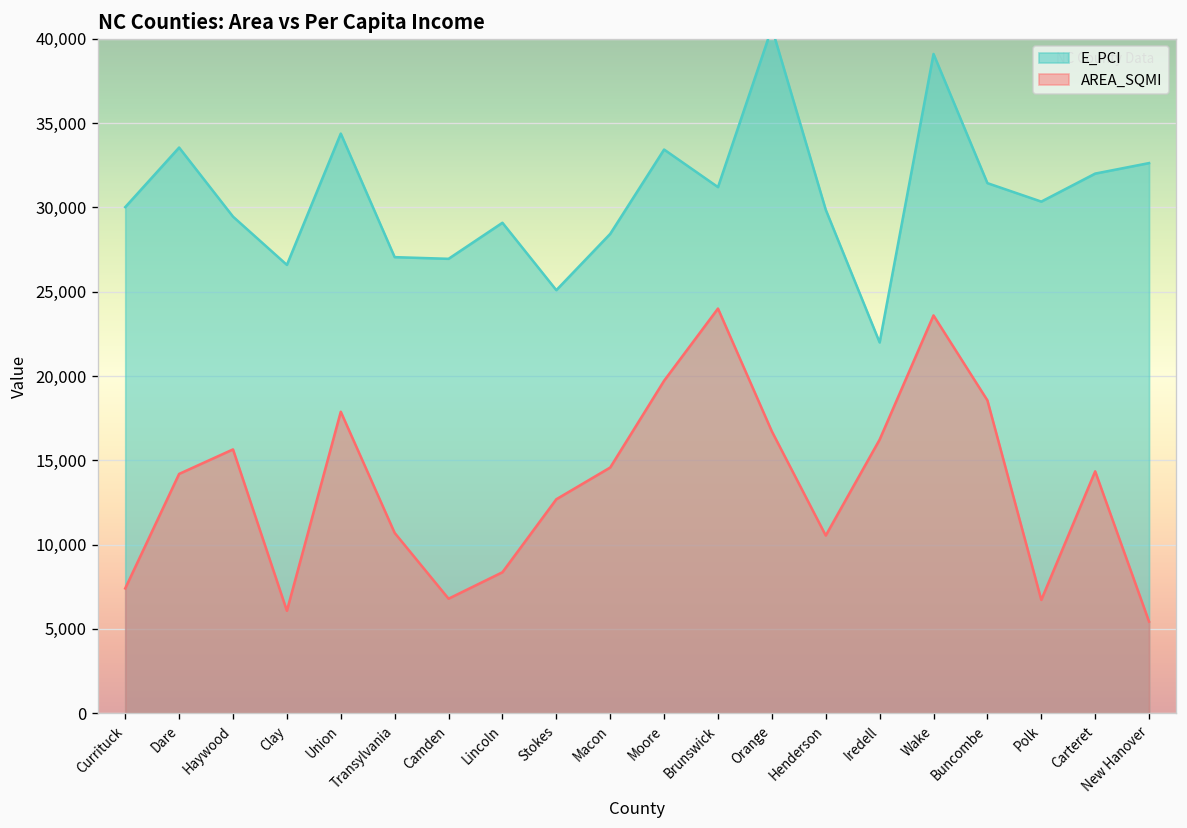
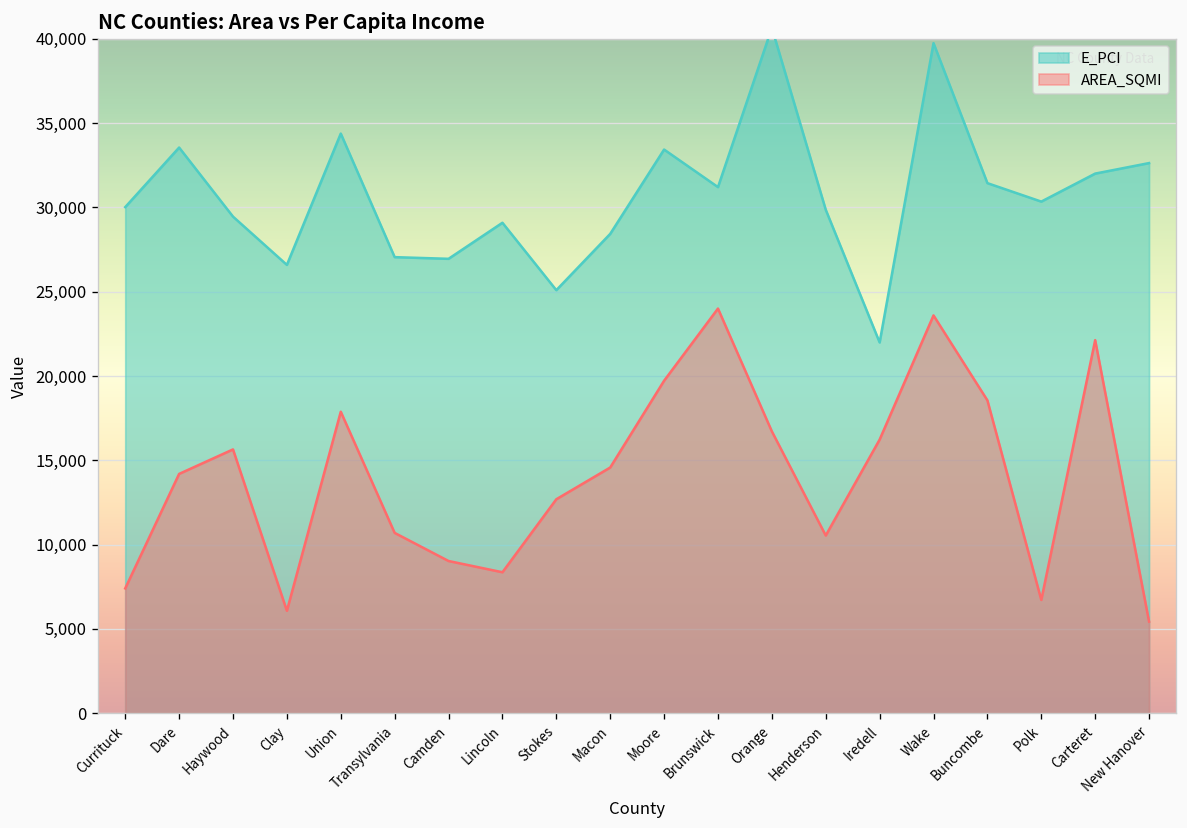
  {
    "E_PCI": {
      "Currituck": "30,000",
      "Dare": "33,600",
      "Haywood": "29,500",
      "Clay": "26,600",
      "Union": "34,400",
      "Transylvania": "27,100",
      "Camden": "27,000",
      "Lincoln": "29,100",
      "Stokes": "25,100",
      "Macon": "28,400",
      "Moore": "33,400",
      "Brunswick": "31,200",
      "Henderson": "29,900",
      "Iredell": "22,000",
-     "Wake": "39,100",
+     "Wake": "39,700",
      "Buncombe": "31,400",
      "Polk": "30,300",
      "Carteret": "32,000",
      "New Hanover": "32,600"
    },
    "AREA_SQMI": {
      "Currituck": "7,400",
      "Dare": "14,200",
      "Haywood": "15,600",
      "Clay": "6,100",
      "Union": "17,900",
      "Transylvania": "10,700",
-     "Camden": "6,800",
+     "Camden": "9,000",
      "Lincoln": "8,400",
      "Stokes": "12,700",
      "Macon": "14,600",
      "Moore": "19,700",
      "Brunswick": "24,000",
      "Orange": "16,700",
      "Henderson": "10,500",
      "Iredell": "16,200",
      "Wake": "23,600",
      "Buncombe": "18,600",
      "Polk": "6,700",
-     "Carteret": "14,300",
+     "Carteret": "22,100",
      "New Hanover": "5,400"
    }
  }
